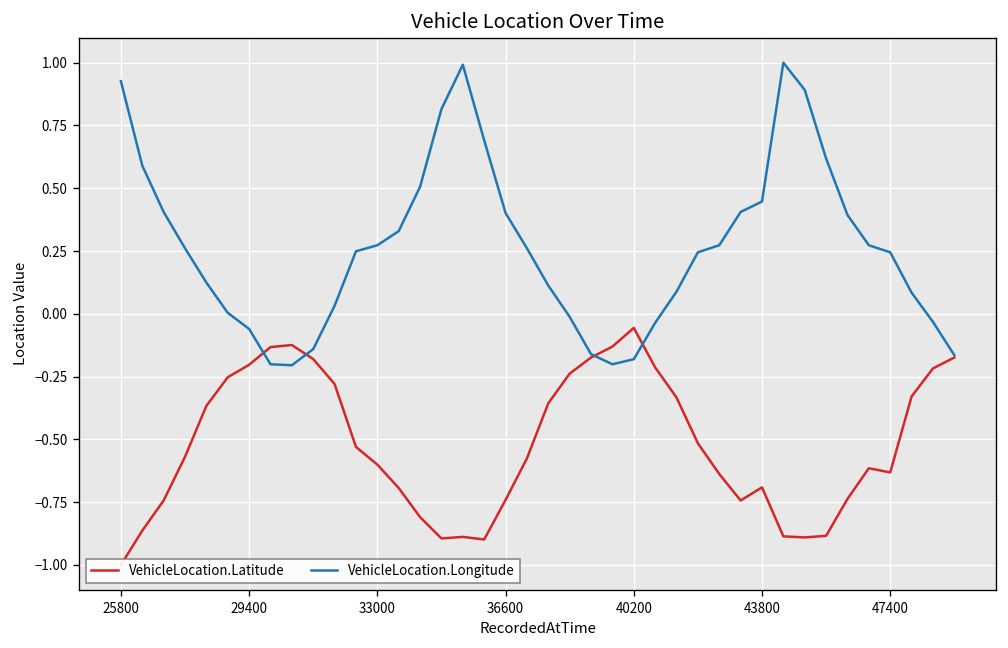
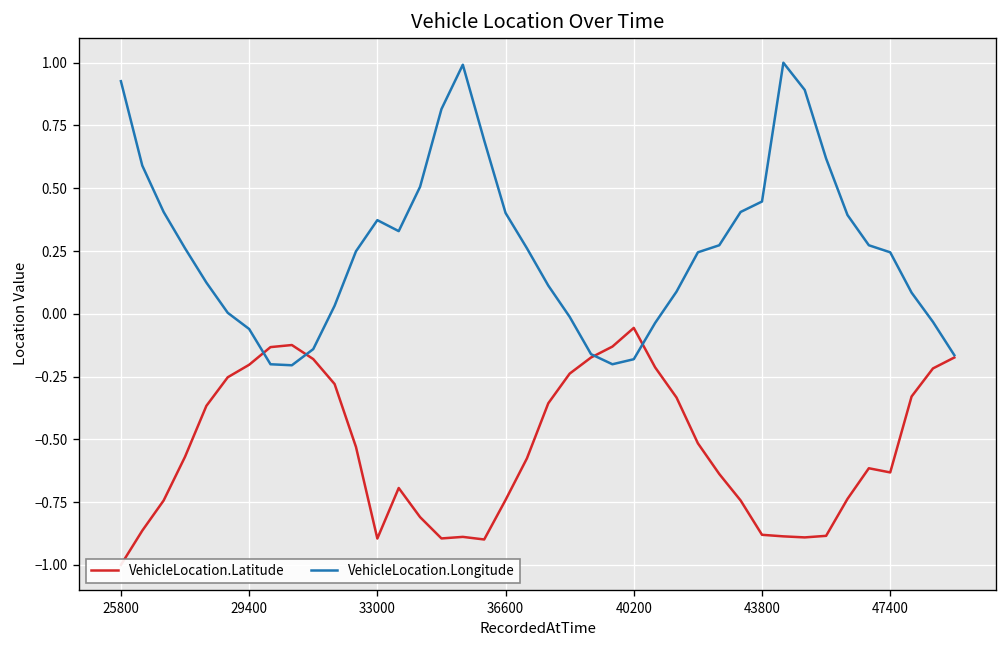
  {
    "VehicleLocation.Latitude": {
      "29400": -0.20,
-     "33000": -0.60,
+     "33000": -0.89,
      "36600": -0.74,
      "40200": -0.06,
-     "43800": -0.69,
+     "43800": -0.88,
      "47400": -0.63
    },
    "VehicleLocation.Longitude": {
      "25800": 0.93,
      "29400": -0.06,
-     "33000": 0.27,
+     "33000": 0.37,
      "36600": 0.40,
      "40200": -0.18,
      "43800": 0.45,
      "47400": 0.24
    }
  }
